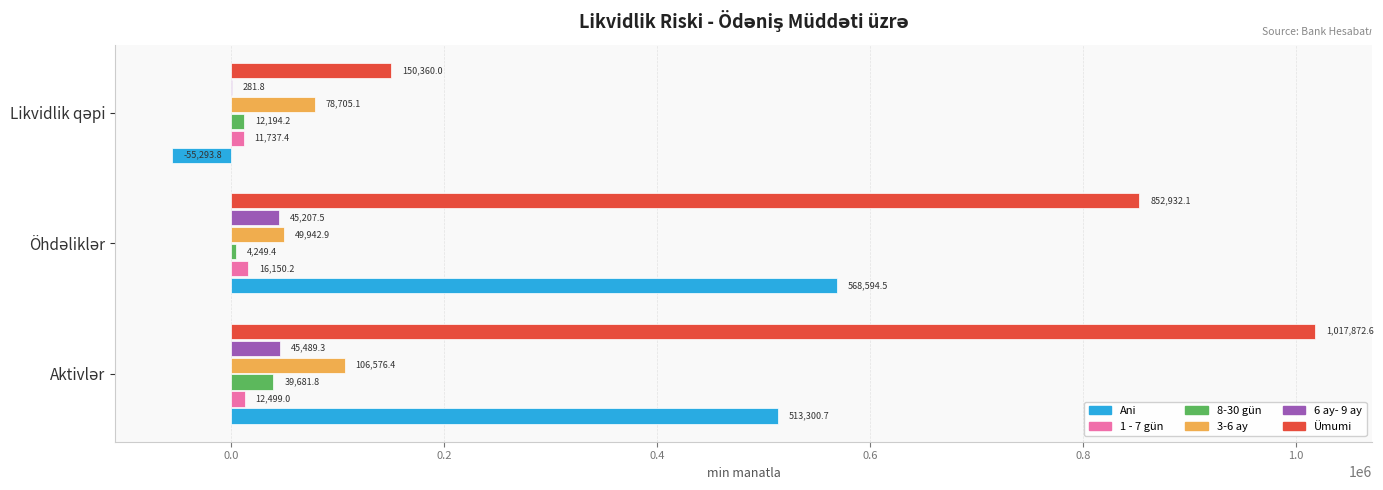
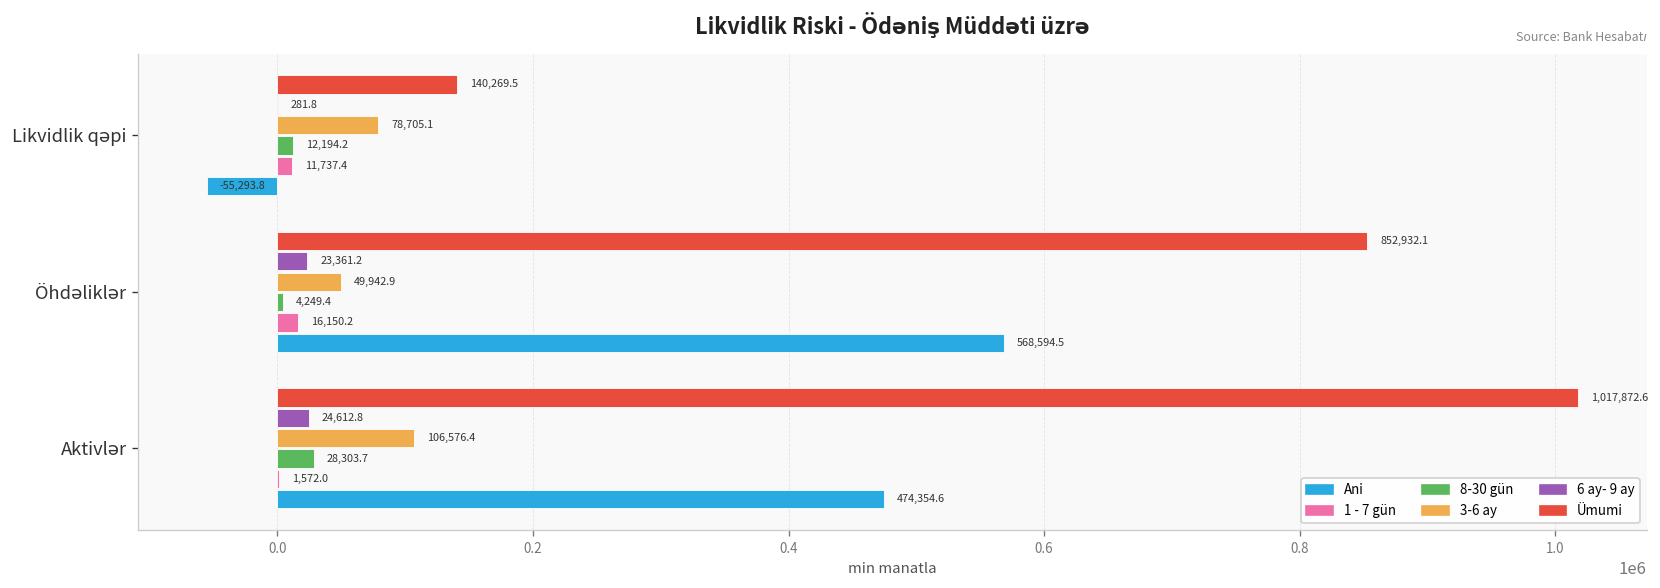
  {
    "Ani": {
      "Likvidlik qəpi": "-55,293.8",
      "Öhdəliklər": "568,594.5",
-     "Aktivlər": "513,300.7"
+     "Aktivlər": "474,354.6"
    },
    "1 - 7 gün": {
      "Likvidlik qəpi": "11,737.4",
      "Öhdəliklər": "16,150.2",
-     "Aktivlər": "12,499.0"
+     "Aktivlər": "1,572.0"
    },
    "8-30 gün": {
      "Likvidlik qəpi": "12,194.2",
      "Öhdəliklər": "4,249.4",
-     "Aktivlər": "39,681.8"
+     "Aktivlər": "28,303.7"
    },
    "3-6 ay": {
      "Likvidlik qəpi": "78,705.1",
      "Öhdəliklər": "49,942.9",
      "Aktivlər": "106,576.4"
    },
    "6 ay- 9 ay": {
      "Likvidlik qəpi": "281.8",
-     "Öhdəliklər": "45,207.5",
-     "Aktivlər": "45,489.3"
+     "Öhdəliklər": "23,361.2",
+     "Aktivlər": "24,612.8"
    },
    "Ümumi": {
-     "Likvidlik qəpi": "150,360.0",
+     "Likvidlik qəpi": "140,269.5",
      "Öhdəliklər": "852,932.1",
      "Aktivlər": "1,017,872.6"
    }
  }
